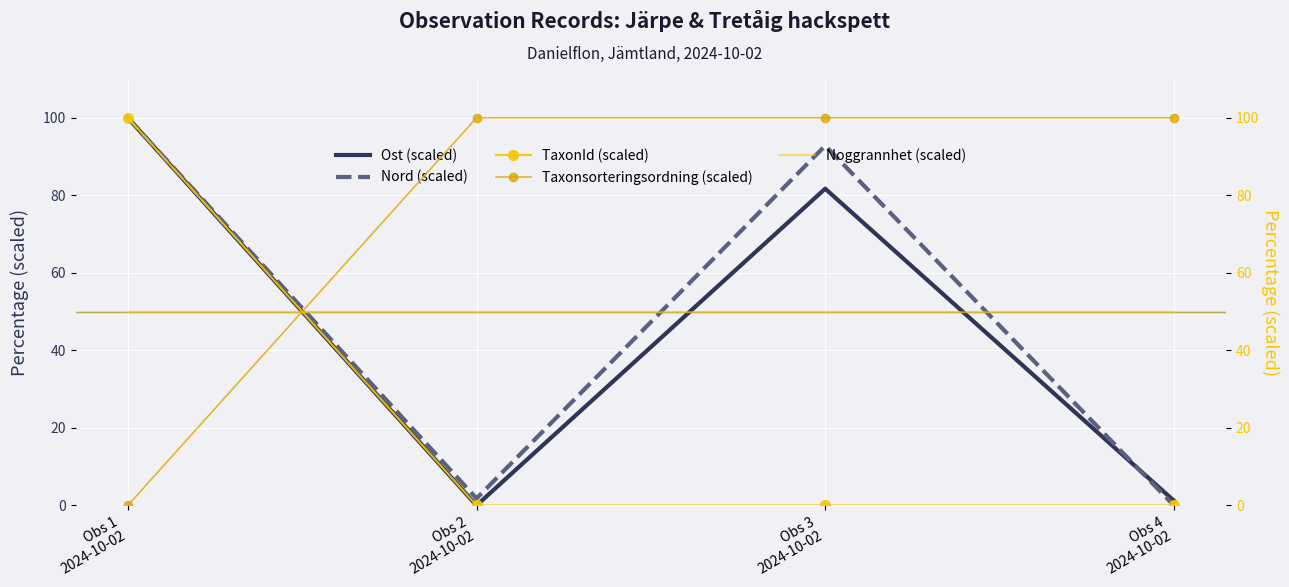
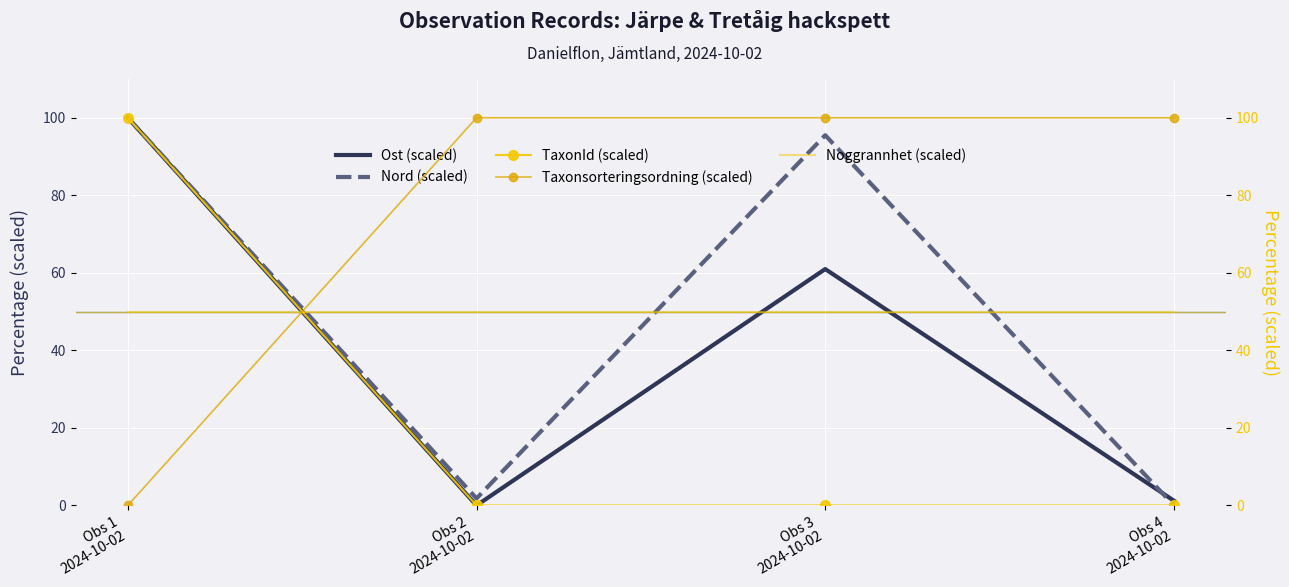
  {
    "Ost (scaled)": {
      "Obs 2 2024-10-02": 0,
-     "Obs 3 2024-10-02": 82,
+     "Obs 3 2024-10-02": 61,
      "Obs 4 2024-10-02": 1
    },
    "Nord (scaled)": {
      "Obs 2 2024-10-02": 2,
-     "Obs 3 2024-10-02": 93,
+     "Obs 3 2024-10-02": 95,
      "Obs 4 2024-10-02": 0
    }
  }
